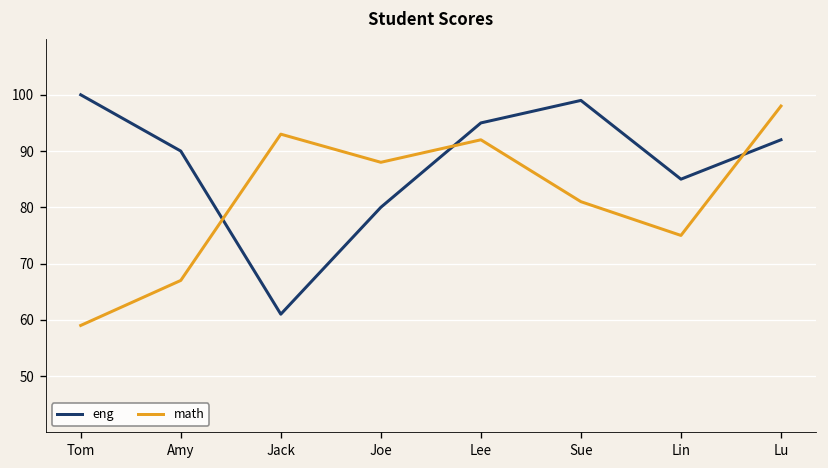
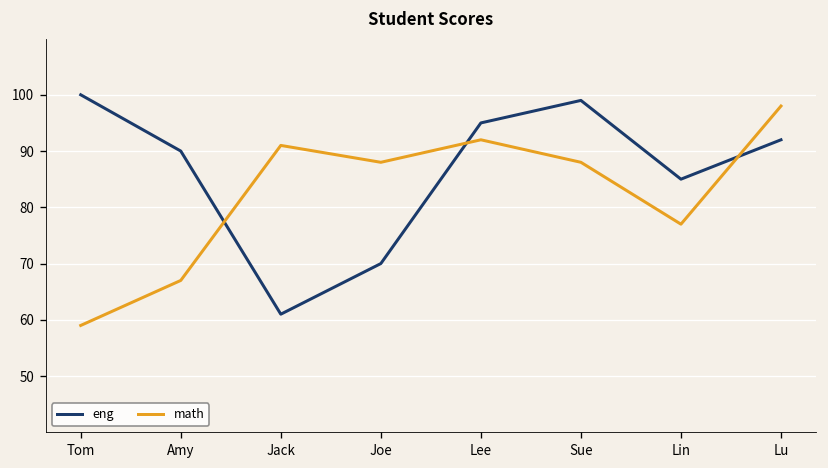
  {
    "eng": {
      "Tom": 100,
      "Amy": 90,
      "Jack": 61,
-     "Joe": 80,
+     "Joe": 70,
      "Lee": 95,
      "Sue": 99,
      "Lin": 85,
      "Lu": 92
    },
    "math": {
      "Tom": 59,
      "Amy": 67,
-     "Jack": 93,
+     "Jack": 91,
      "Joe": 88,
      "Lee": 92,
-     "Sue": 81,
-     "Lin": 75,
+     "Sue": 88,
+     "Lin": 77,
      "Lu": 98
    }
  }
